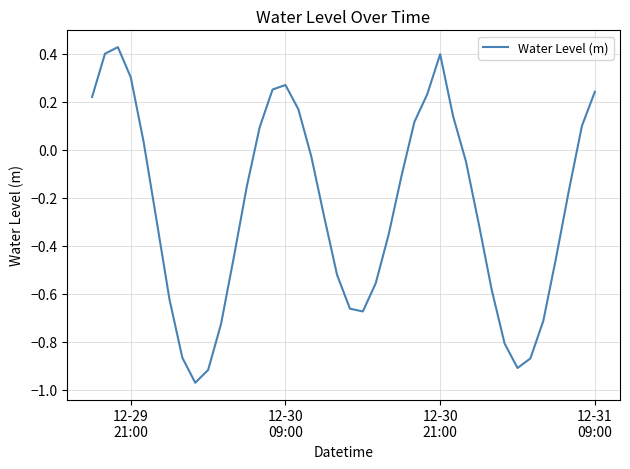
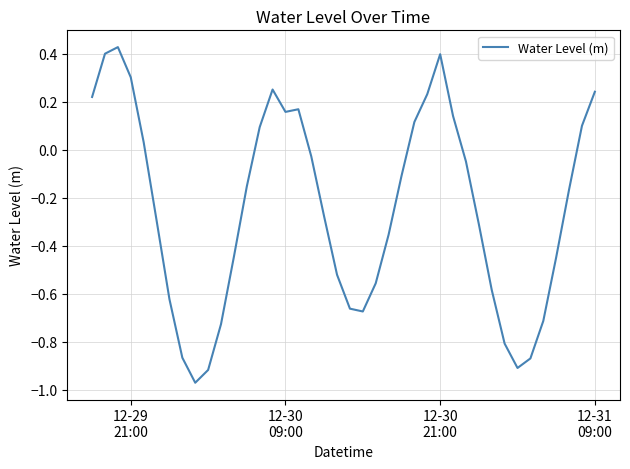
  {
    "12-29 21:00": 0.30,
-   "12-30 09:00": 0.27,
+   "12-30 09:00": 0.16,
    "12-30 21:00": 0.40,
    "12-31 09:00": 0.24
  }
